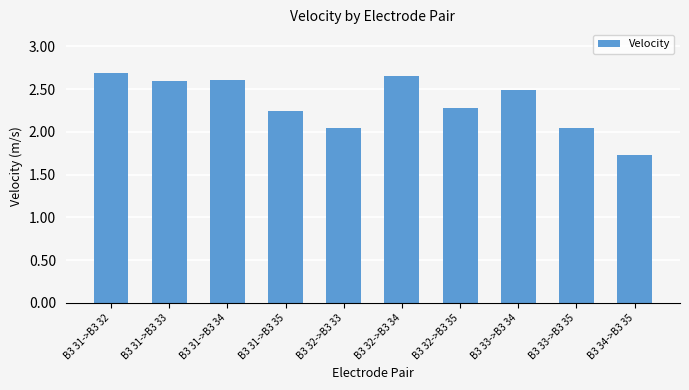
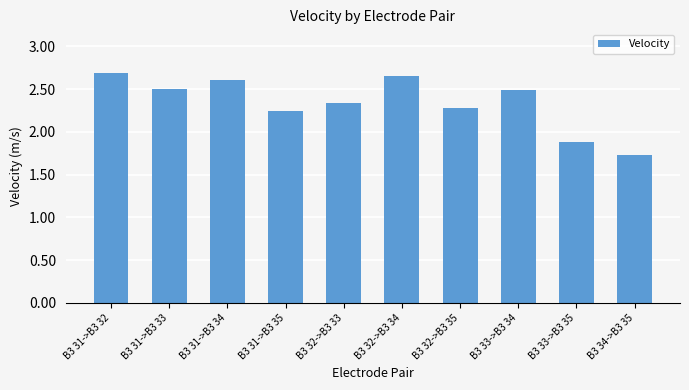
  {
    "B3 31->B3 32": 2.7,
-   "B3 31->B3 33": 2.6,
+   "B3 31->B3 33": 2.5,
    "B3 31->B3 34": 2.6,
    "B3 31->B3 35": 2.2,
-   "B3 32->B3 33": 2.0,
+   "B3 32->B3 33": 2.3,
    "B3 32->B3 34": 2.7,
    "B3 32->B3 35": 2.3,
    "B3 33->B3 34": 2.5,
-   "B3 33->B3 35": 2.0,
+   "B3 33->B3 35": 1.9,
    "B3 34->B3 35": 1.7
  }
